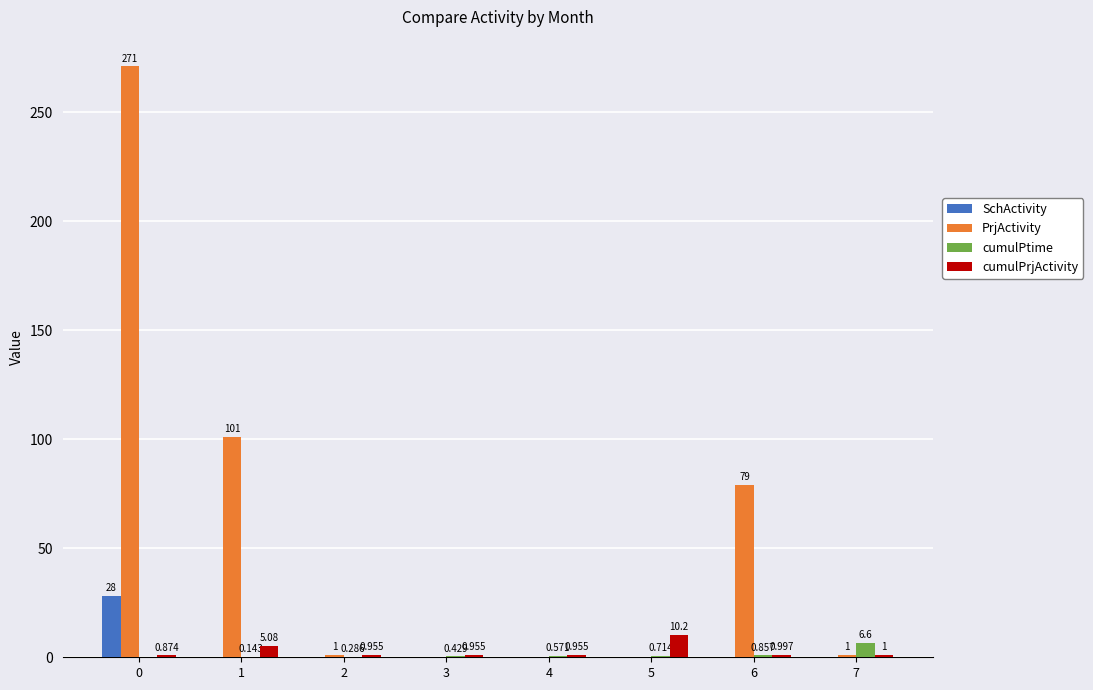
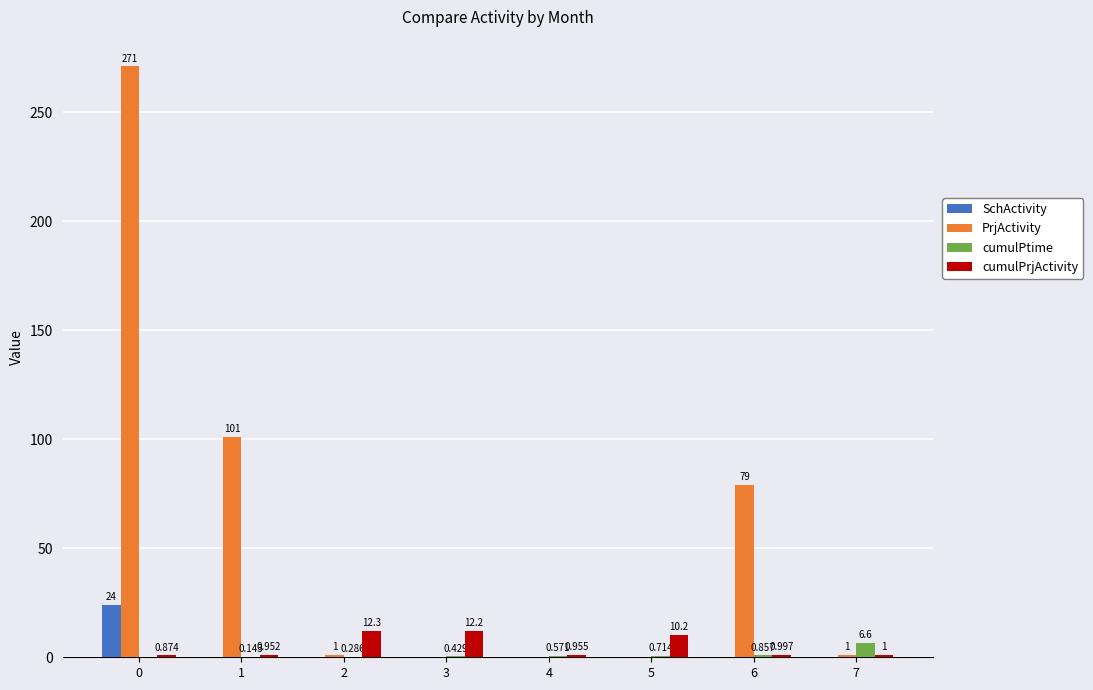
  {
    "SchActivity": {
-     "0": 28
+     "0": 24
    },
    "PrjActivity": {
      "0": 271,
      "1": 101,
      "2": 1,
      "6": 79,
      "7": 1
    },
    "cumulPtime": {
      "2": 0.286,
      "3": 0.429,
      "5": 0.714,
      "7": 6.6
    },
    "cumulPrjActivity": {
      "0": 0.874,
-     "1": 5.08,
-     "2": 0.955,
-     "3": 0.955,
+     "1": 0.952,
+     "2": 12.3,
+     "3": 12.2,
      "5": 10.2,
      "7": 1
    }
  }
